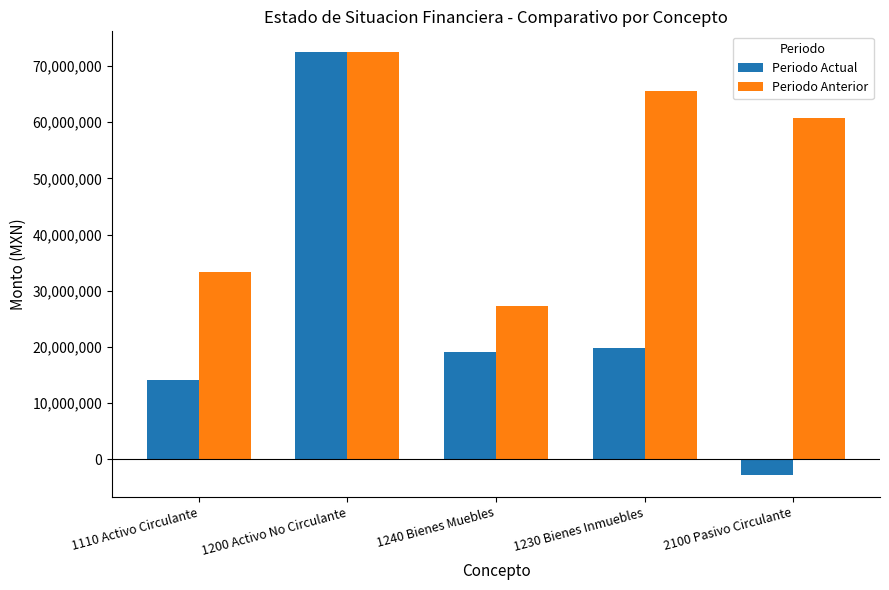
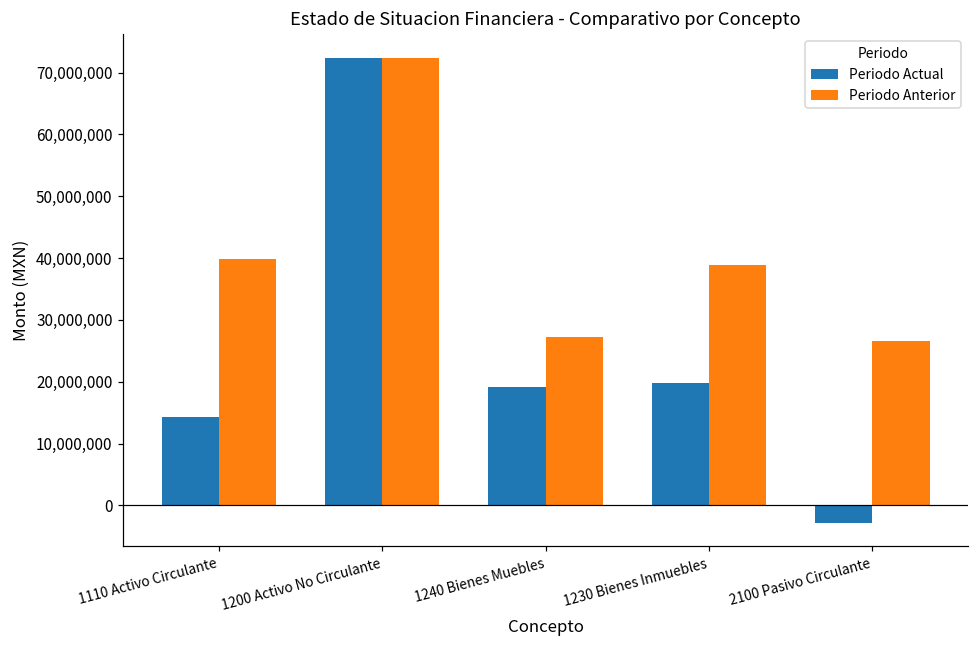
  {
    "Periodo Actual": {
      "1110 Activo Circulante": "14,000,000",
      "1200 Activo No Circulante": "72,000,000",
      "1240 Bienes Muebles": "19,000,000",
      "1230 Bienes Inmuebles": "20,000,000",
      "2100 Pasivo Circulante": "-3,000,000"
    },
    "Periodo Anterior": {
-     "1110 Activo Circulante": "33,000,000",
+     "1110 Activo Circulante": "40,000,000",
      "1200 Activo No Circulante": "72,000,000",
      "1240 Bienes Muebles": "27,000,000",
-     "1230 Bienes Inmuebles": "66,000,000",
-     "2100 Pasivo Circulante": "61,000,000"
+     "1230 Bienes Inmuebles": "39,000,000",
+     "2100 Pasivo Circulante": "27,000,000"
    }
  }
